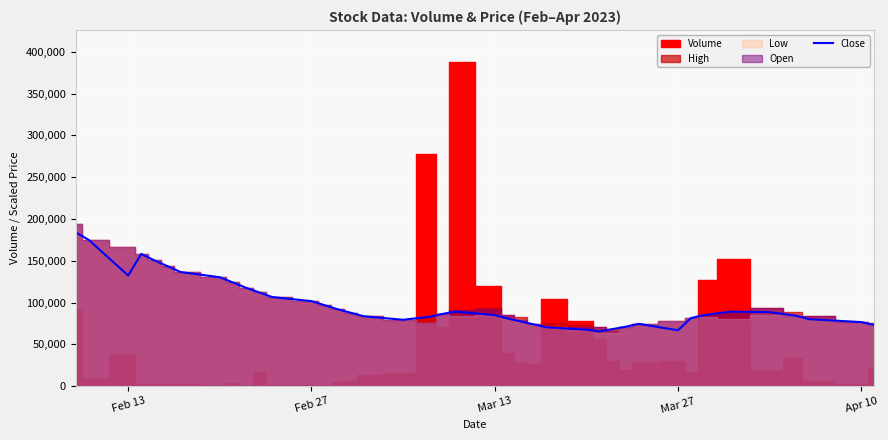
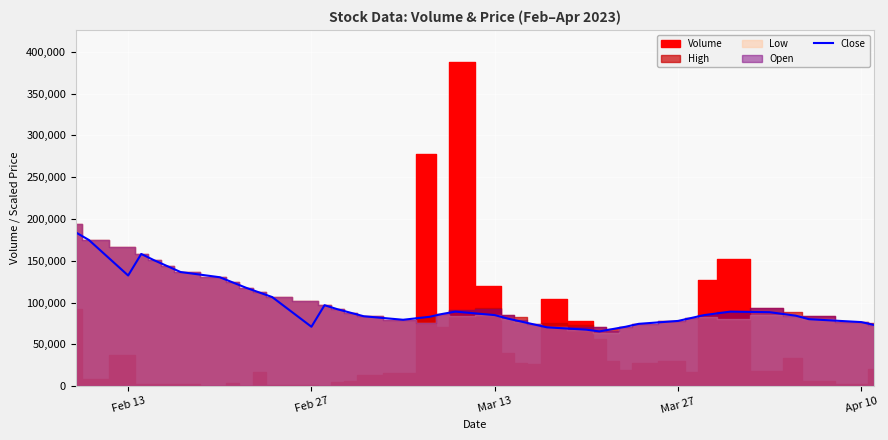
  {
    "Close": {
      "Feb 13": "130,000",
-     "Feb 27": "100,000",
+     "Feb 27": "70,000",
      "Mar 13": "80,000",
-     "Mar 27": "70,000",
+     "Mar 27": "80,000",
      "Apr 10": "80,000"
    }
  }
